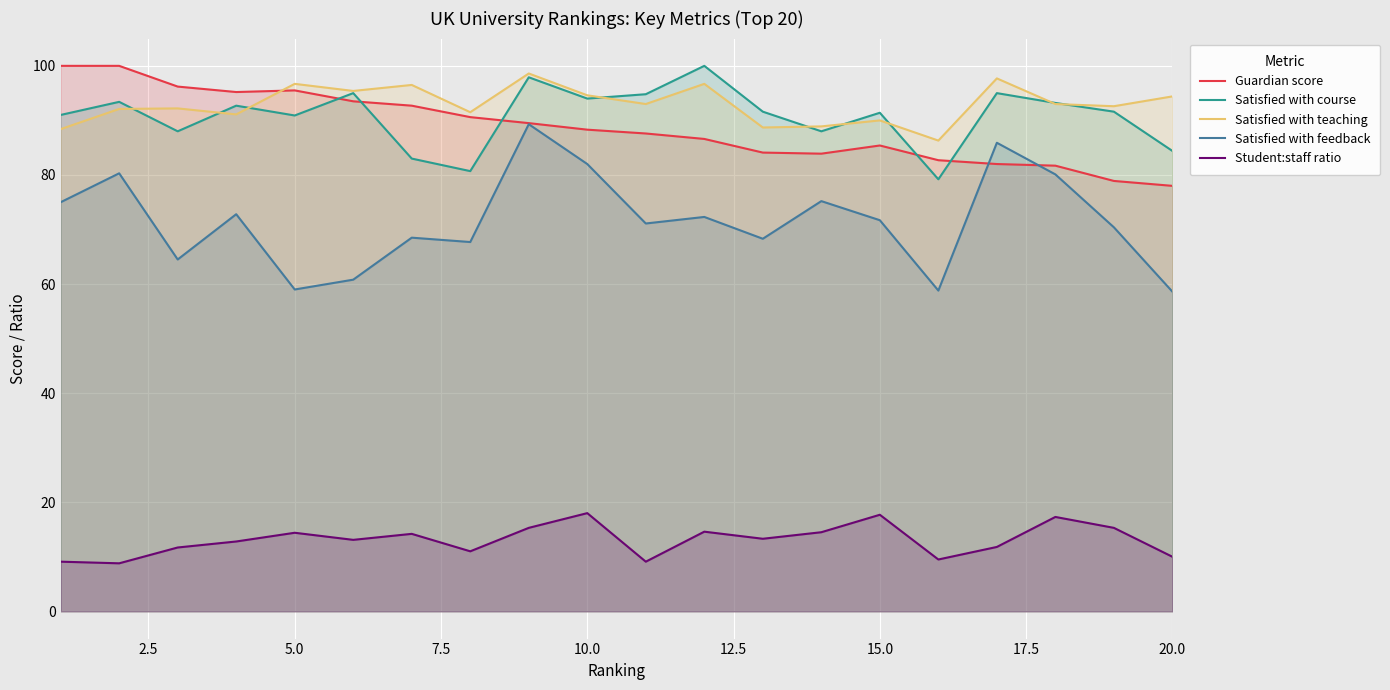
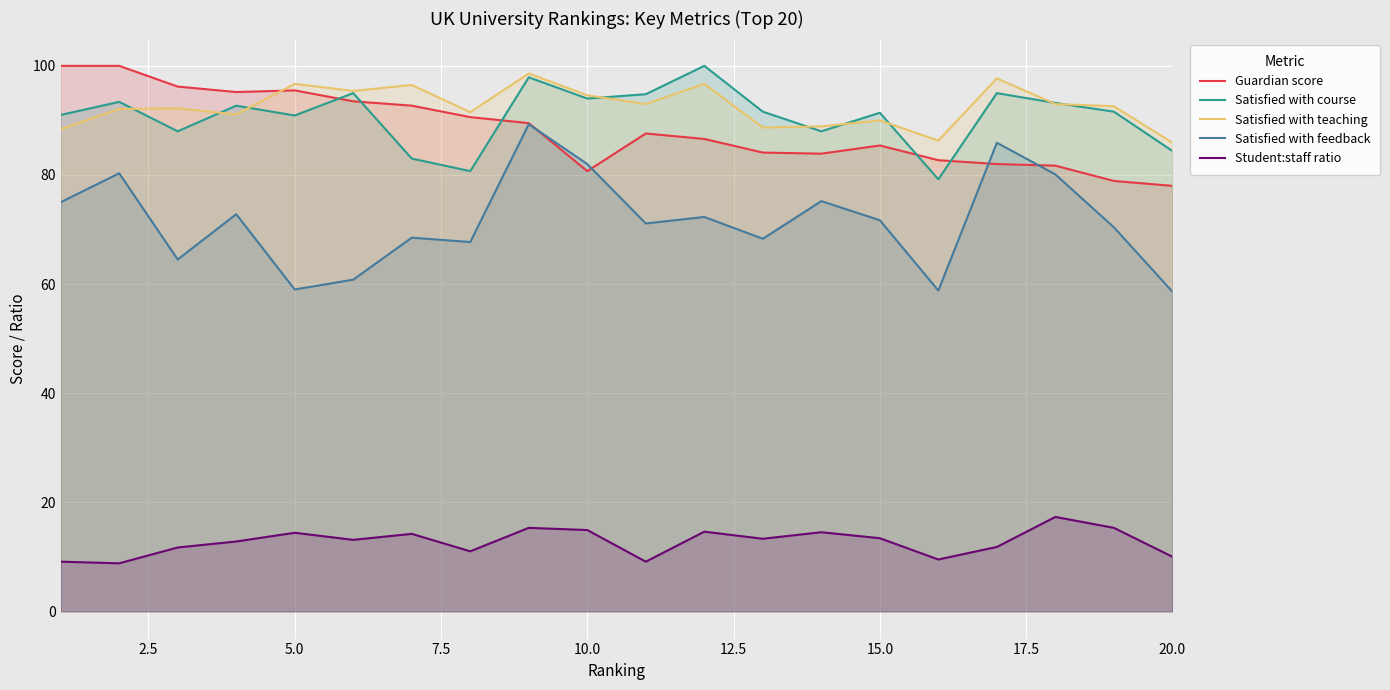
  {
    "Guardian score": {
      "5.0": 96,
-     "10.0": 88,
+     "10.0": 81,
      "15.0": 85,
      "20.0": 78
    },
    "Satisfied with teaching": {
      "5.0": 97,
      "10.0": 95,
      "15.0": 90,
-     "20.0": 94
+     "20.0": 86
    },
    "Student:staff ratio": {
      "5.0": 14,
-     "10.0": 18,
-     "15.0": 18,
+     "10.0": 15,
+     "15.0": 13,
      "20.0": 10
    }
  }
